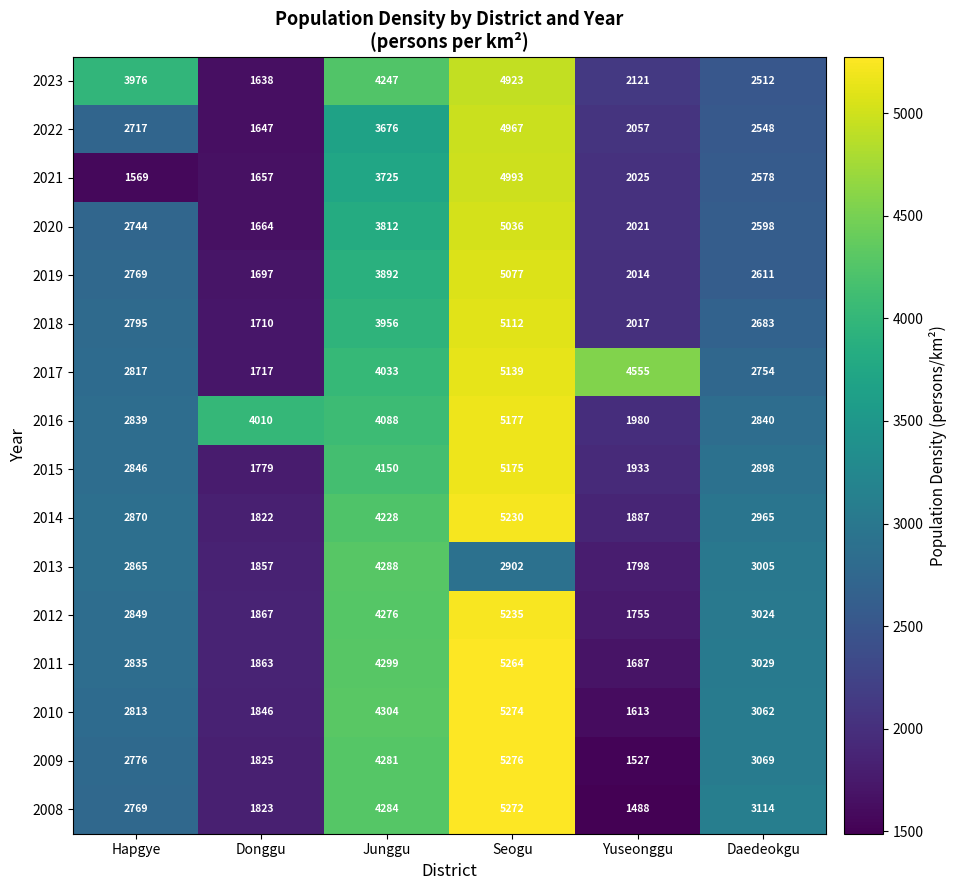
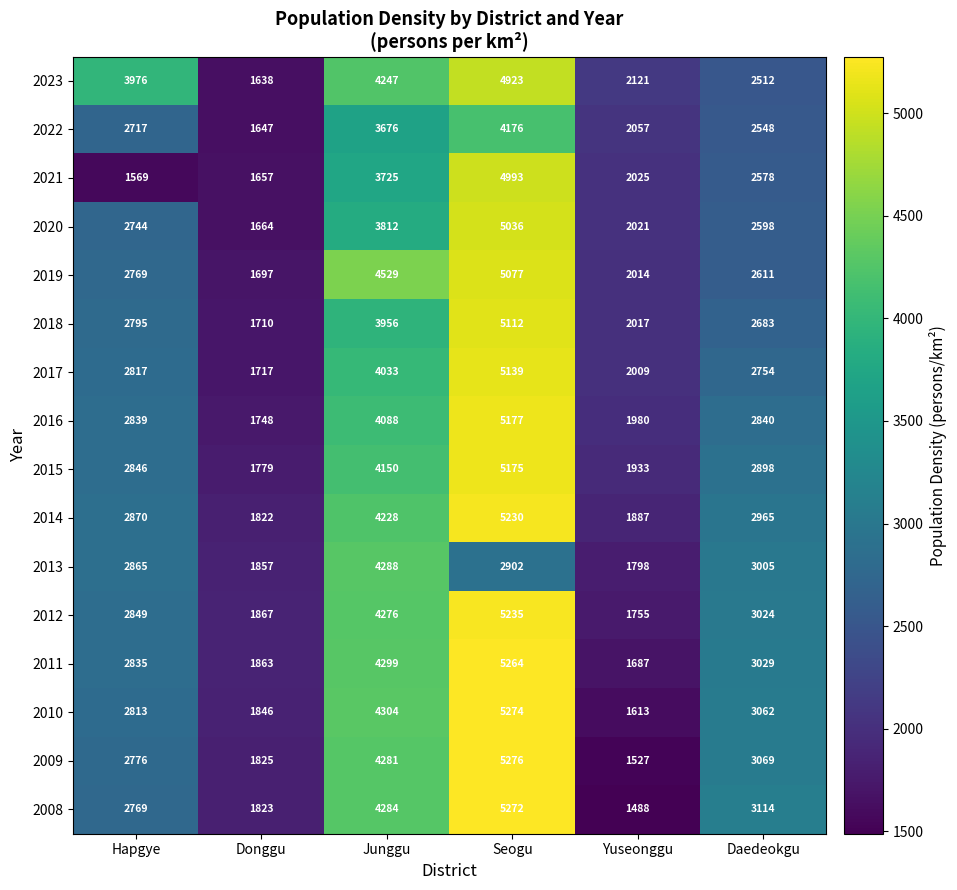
  {
    "2023": {
      "Hapgye": 3976,
      "Donggu": 1638,
      "Junggu": 4247,
      "Seogu": 4923,
      "Yuseonggu": 2121,
      "Daedeokgu": 2512
    },
    "2022": {
      "Hapgye": 2717,
      "Donggu": 1647,
      "Junggu": 3676,
-     "Seogu": 4967,
+     "Seogu": 4176,
      "Yuseonggu": 2057,
      "Daedeokgu": 2548
    },
    "2021": {
      "Hapgye": 1569,
      "Donggu": 1657,
      "Junggu": 3725,
      "Seogu": 4993,
      "Yuseonggu": 2025,
      "Daedeokgu": 2578
    },
    "2020": {
      "Hapgye": 2744,
      "Donggu": 1664,
      "Junggu": 3812,
      "Seogu": 5036,
      "Yuseonggu": 2021,
      "Daedeokgu": 2598
    },
    "2019": {
      "Hapgye": 2769,
      "Donggu": 1697,
-     "Junggu": 3892,
+     "Junggu": 4529,
      "Seogu": 5077,
      "Yuseonggu": 2014,
      "Daedeokgu": 2611
    },
    "2018": {
      "Hapgye": 2795,
      "Donggu": 1710,
      "Junggu": 3956,
      "Seogu": 5112,
      "Yuseonggu": 2017,
      "Daedeokgu": 2683
    },
    "2017": {
      "Hapgye": 2817,
      "Donggu": 1717,
      "Junggu": 4033,
      "Seogu": 5139,
-     "Yuseonggu": 4555,
+     "Yuseonggu": 2009,
      "Daedeokgu": 2754
    },
    "2016": {
      "Hapgye": 2839,
-     "Donggu": 4010,
+     "Donggu": 1748,
      "Junggu": 4088,
      "Seogu": 5177,
      "Yuseonggu": 1980,
      "Daedeokgu": 2840
    },
    "2015": {
      "Hapgye": 2846,
      "Donggu": 1779,
      "Junggu": 4150,
      "Seogu": 5175,
      "Yuseonggu": 1933,
      "Daedeokgu": 2898
    },
    "2014": {
      "Hapgye": 2870,
      "Donggu": 1822,
      "Junggu": 4228,
      "Seogu": 5230,
      "Yuseonggu": 1887,
      "Daedeokgu": 2965
    },
    "2013": {
      "Hapgye": 2865,
      "Donggu": 1857,
      "Junggu": 4288,
      "Seogu": 2902,
      "Yuseonggu": 1798,
      "Daedeokgu": 3005
    },
    "2012": {
      "Hapgye": 2849,
      "Donggu": 1867,
      "Junggu": 4276,
      "Seogu": 5235,
      "Yuseonggu": 1755,
      "Daedeokgu": 3024
    },
    "2011": {
      "Hapgye": 2835,
      "Donggu": 1863,
      "Junggu": 4299,
      "Seogu": 5264,
      "Yuseonggu": 1687,
      "Daedeokgu": 3029
    },
    "2010": {
      "Hapgye": 2813,
      "Donggu": 1846,
      "Junggu": 4304,
      "Seogu": 5274,
      "Yuseonggu": 1613,
      "Daedeokgu": 3062
    },
    "2009": {
      "Hapgye": 2776,
      "Donggu": 1825,
      "Junggu": 4281,
      "Seogu": 5276,
      "Yuseonggu": 1527,
      "Daedeokgu": 3069
    },
    "2008": {
      "Hapgye": 2769,
      "Donggu": 1823,
      "Junggu": 4284,
      "Seogu": 5272,
      "Yuseonggu": 1488,
      "Daedeokgu": 3114
    }
  }
